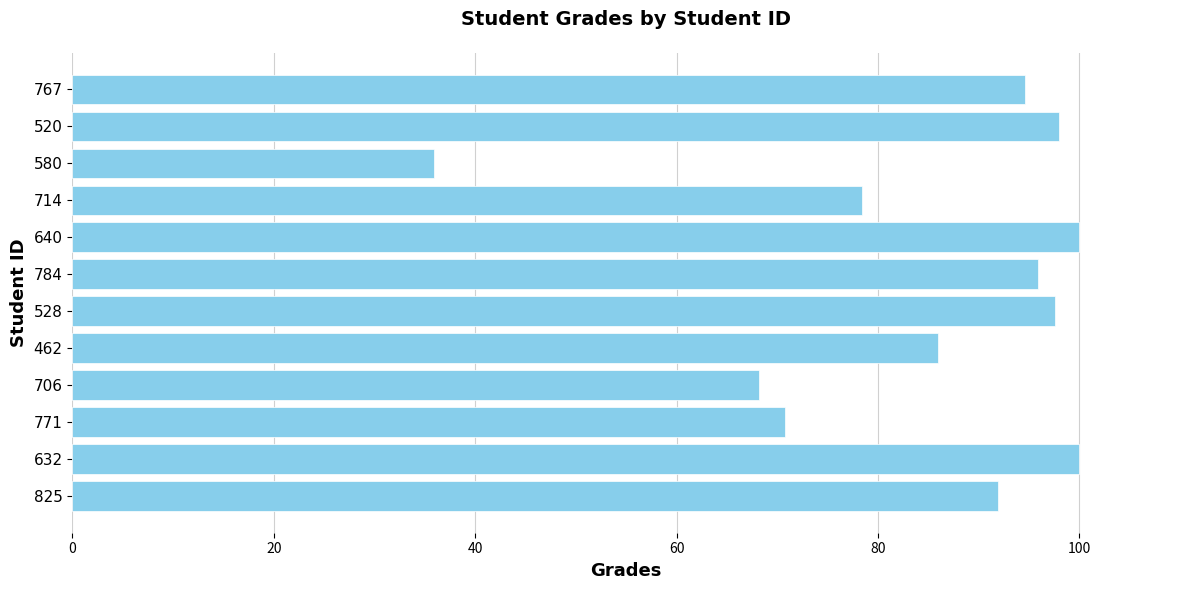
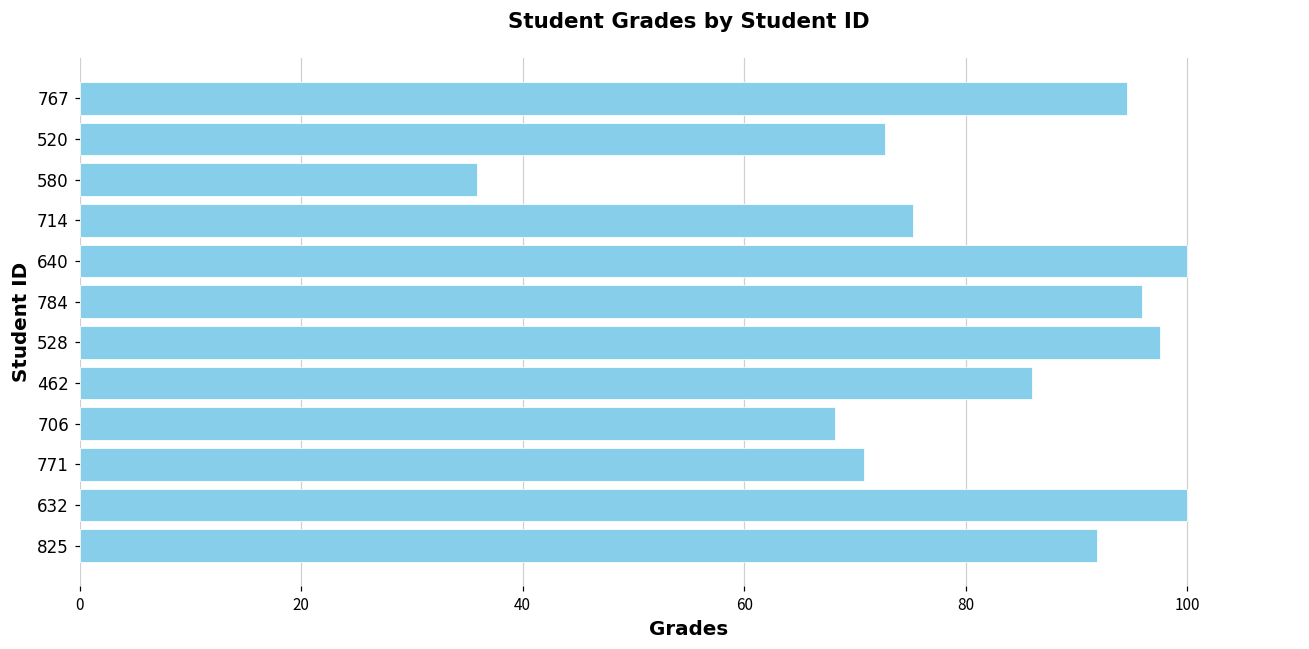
  {
    "767": 94.6,
-   "520": 98.0,
+   "520": 72.7,
    "580": 35.9,
-   "714": 78.4,
+   "714": 75.2,
    "640": 100.0,
    "784": 95.9,
    "528": 97.5,
    "462": 86.0,
    "706": 68.2,
    "771": 70.8,
    "632": 100.0,
    "825": 91.9
  }
